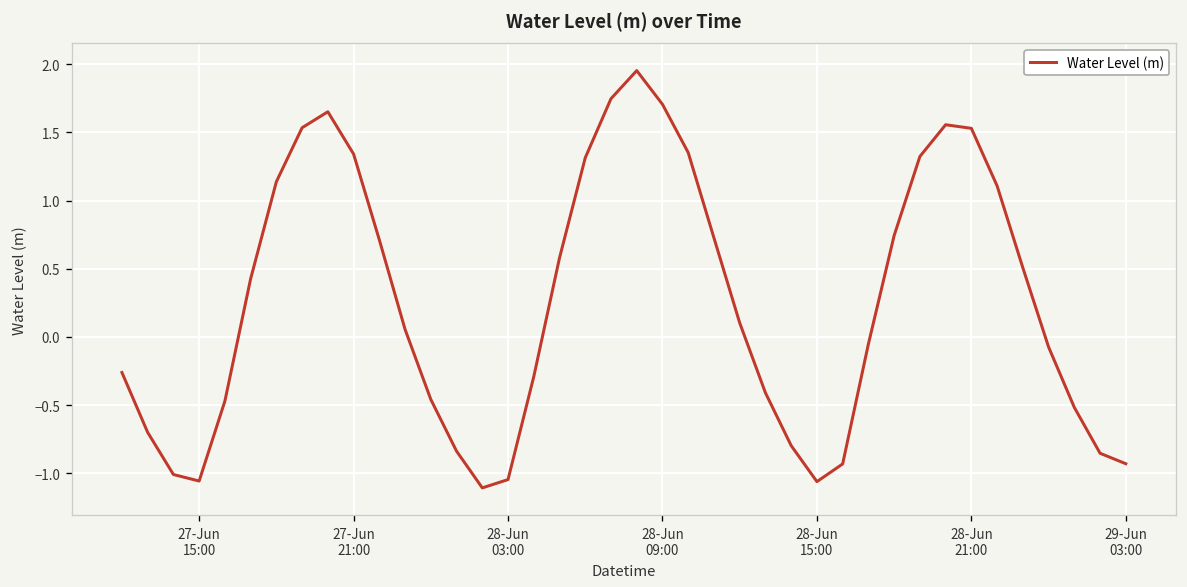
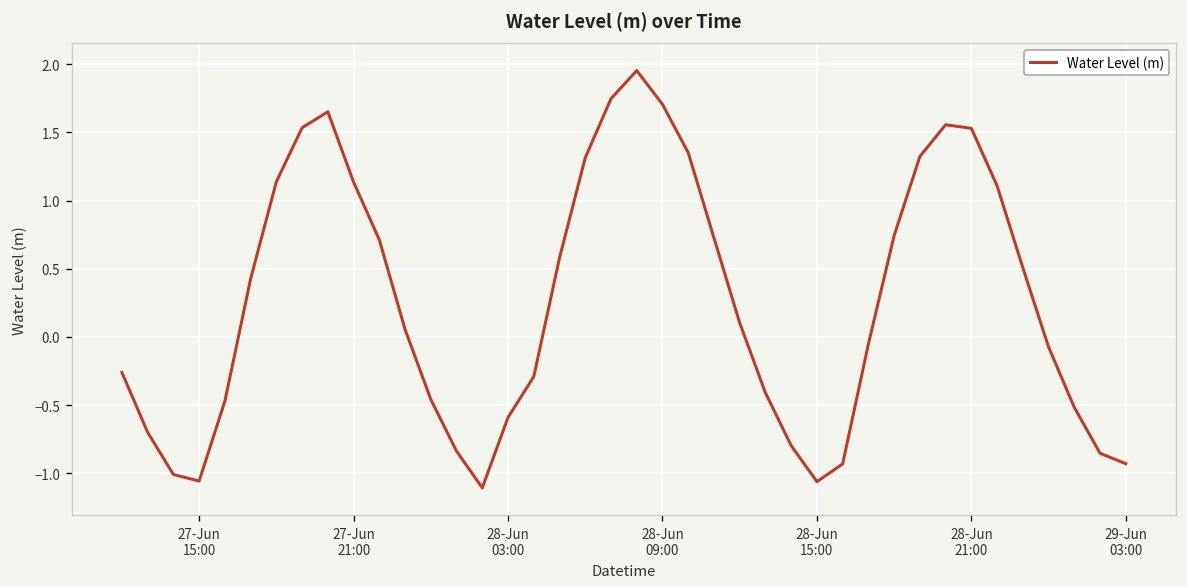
  {
    "27-Jun 15:00": -1.06,
-   "27-Jun 21:00": 1.34,
-   "28-Jun 03:00": -1.05,
+   "27-Jun 21:00": 1.14,
+   "28-Jun 03:00": -0.59,
    "28-Jun 09:00": 1.71,
    "28-Jun 15:00": -1.06,
    "28-Jun 21:00": 1.53,
    "29-Jun 03:00": -0.93
  }
